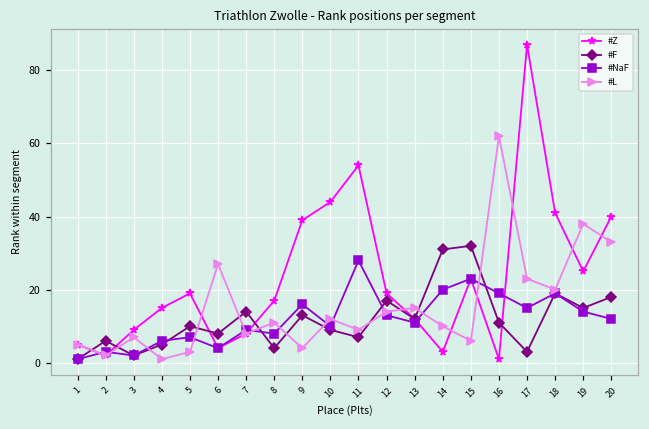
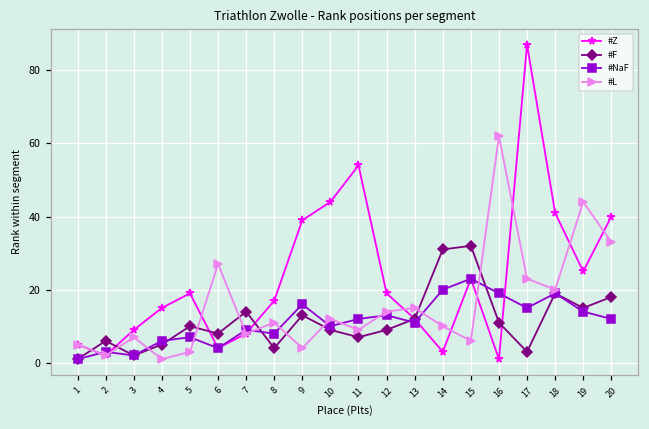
  {
    "#Z": {
      "3": 9,
      "4": 15,
      "5": 19,
      "8": 17,
      "9": 39,
      "10": 44,
      "11": 54,
      "12": 19,
      "14": 3,
      "16": 1,
      "17": 87,
      "18": 41,
      "19": 25,
      "20": 40
    },
    "#F": {
      "2": 6,
      "4": 5,
      "5": 10,
      "6": 8,
      "7": 14,
      "8": 4,
      "9": 13,
      "10": 9,
      "11": 7,
-     "12": 17,
+     "12": 9,
      "14": 31,
      "15": 32,
      "16": 11,
      "17": 3,
      "19": 15,
      "20": 18
    },
    "#NaF": {
      "2": 3,
      "4": 6,
      "5": 7,
      "7": 9,
      "8": 8,
      "9": 16,
      "10": 10,
-     "11": 28,
+     "11": 12,
      "12": 13,
      "13": 11,
      "14": 20,
      "16": 19,
      "17": 15,
      "19": 14,
      "20": 12
    },
    "#L": {
      "3": 7,
      "4": 1,
      "5": 3,
      "6": 27,
      "8": 11,
      "9": 4,
      "10": 12,
      "11": 9,
      "12": 14,
      "13": 15,
      "14": 10,
      "15": 6,
      "16": 62,
      "17": 23,
      "18": 20,
-     "19": 38,
+     "19": 44,
      "20": 33
    }
  }
